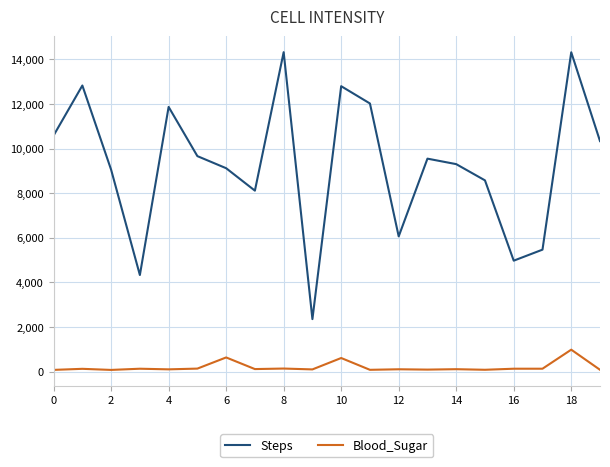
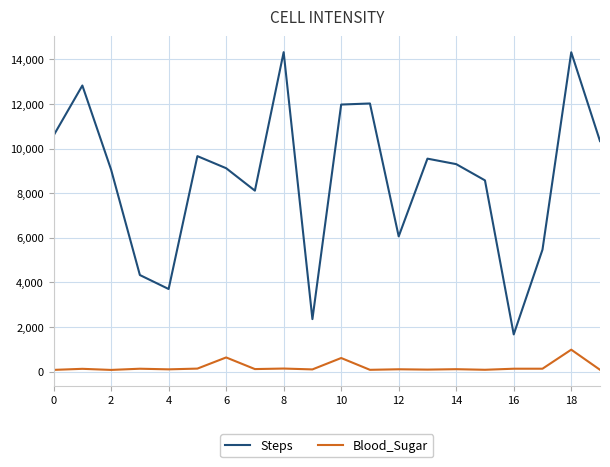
  {
    "Steps": {
      "0": "10,600",
      "2": "9,100",
-     "4": "11,900",
+     "4": "3,700",
      "6": "9,100",
      "8": "14,300",
-     "10": "12,800",
+     "10": "12,000",
      "12": "6,100",
      "14": "9,300",
-     "16": "5,000",
+     "16": "1,700",
      "18": "14,300"
    },
    "Blood_Sugar": {
      "0": "100",
      "2": "100",
      "4": "100",
      "6": "600",
      "8": "100",
      "10": "600",
      "12": "100",
      "14": "100",
      "16": "100",
      "18": "1,000"
    }
  }
